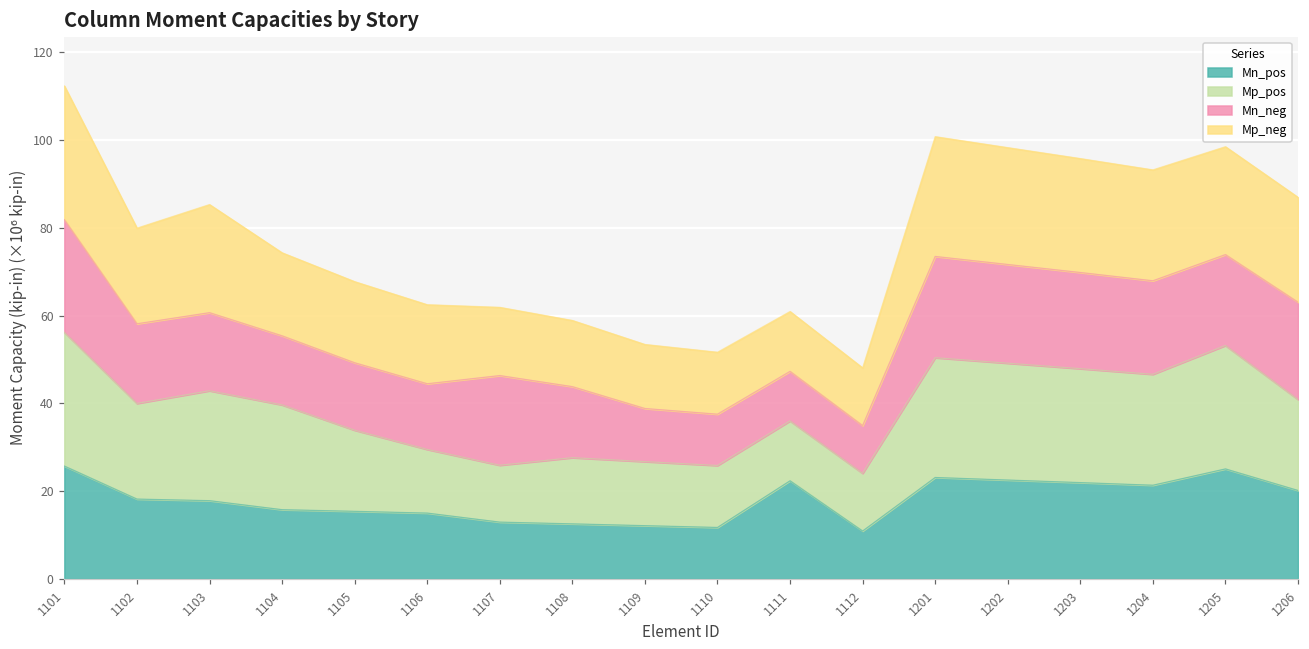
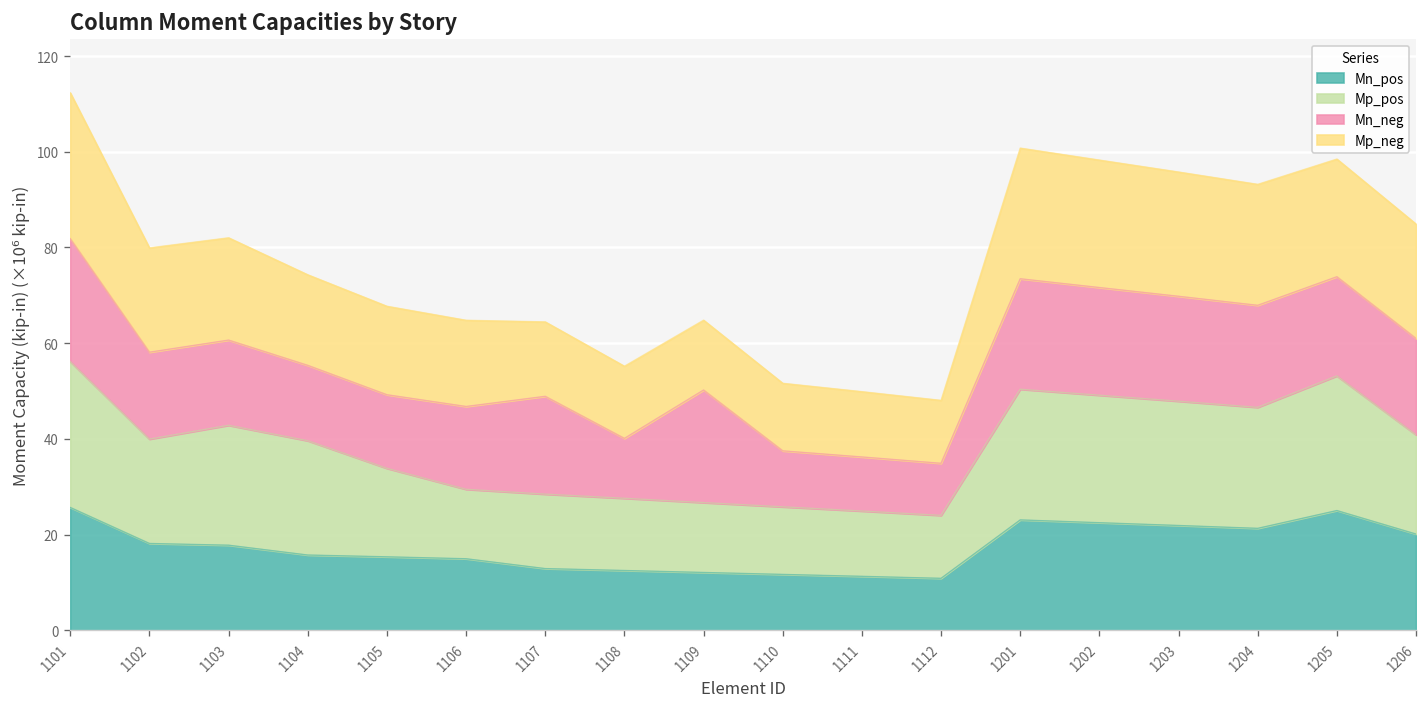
  {
    "Mn_pos": {
      "1101": 26,
      "1102": 18,
      "1103": 18,
      "1104": 16,
      "1105": 15,
      "1106": 15,
      "1107": 13,
      "1108": 13,
      "1109": 12,
      "1110": 12,
-     "1111": 22,
+     "1111": 11,
      "1112": 11,
      "1201": 23,
      "1202": 22,
      "1203": 22,
      "1204": 21,
      "1205": 25,
      "1206": 20
    },
    "Mp_pos": {
      "1101": 30,
      "1102": 22,
      "1103": 25,
      "1104": 24,
      "1105": 18,
      "1106": 15,
-     "1107": 13,
+     "1107": 16,
      "1108": 15,
      "1109": 15,
      "1110": 14,
      "1111": 14,
      "1112": 13,
      "1201": 27,
      "1202": 27,
      "1203": 26,
      "1204": 25,
      "1205": 28,
      "1206": 21
    },
    "Mn_neg": {
      "1101": 26,
      "1102": 18,
      "1103": 18,
      "1104": 16,
      "1105": 15,
-     "1106": 15,
+     "1106": 17,
      "1107": 20,
-     "1108": 16,
-     "1109": 12,
+     "1108": 13,
+     "1109": 24,
      "1110": 12,
      "1111": 11,
      "1112": 11,
      "1201": 23,
      "1202": 22,
      "1203": 22,
      "1204": 21,
      "1205": 21,
-     "1206": 22
+     "1206": 20
    },
    "Mp_neg": {
      "1101": 30,
      "1102": 22,
-     "1103": 25,
+     "1103": 21,
      "1104": 19,
      "1105": 18,
      "1106": 18,
      "1107": 16,
      "1108": 15,
      "1109": 15,
      "1110": 14,
      "1111": 14,
      "1112": 13,
      "1201": 27,
      "1202": 27,
      "1203": 26,
      "1204": 25,
      "1205": 25,
      "1206": 24
    }
  }
